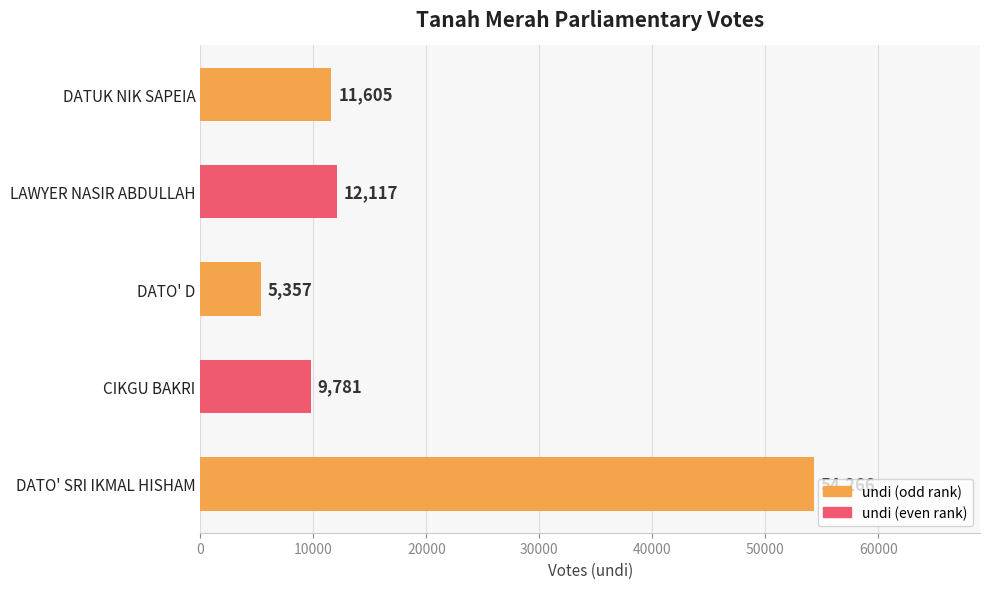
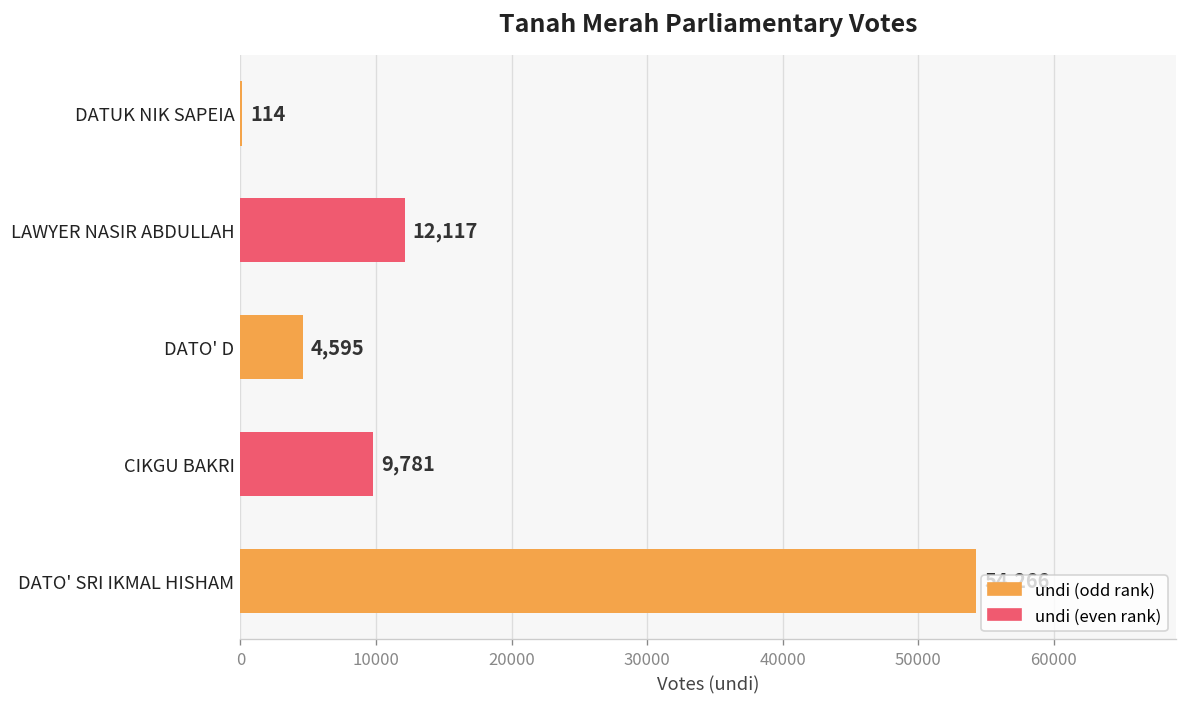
  {
-   "DATUK NIK SAPEIA": "11,605",
+   "DATUK NIK SAPEIA": "114",
    "LAWYER NASIR ABDULLAH": "12,117",
-   "DATO' D": "5,357",
+   "DATO' D": "4,595",
    "CIKGU BAKRI": "9,781"
  }
